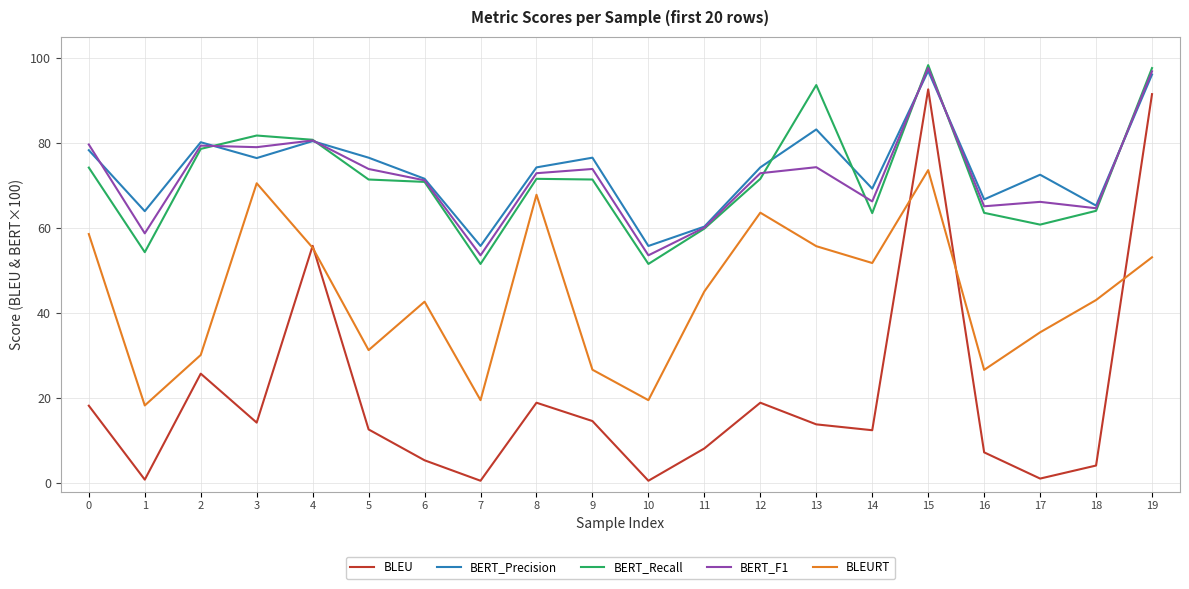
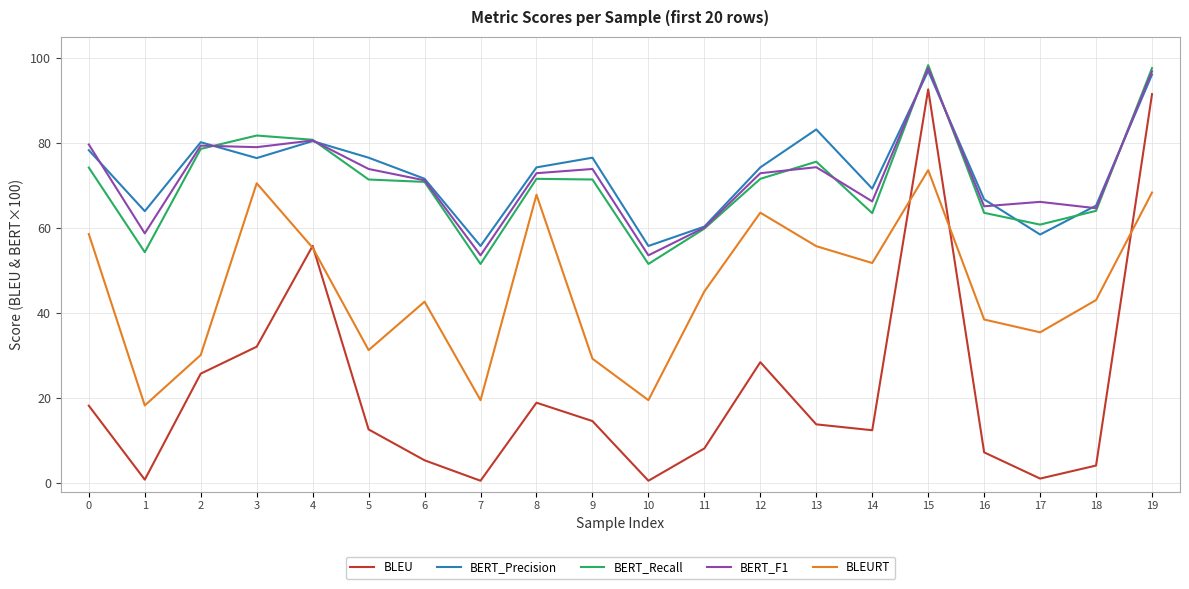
  {
    "BLEU": {
      "0": 18,
      "1": 1,
      "2": 26,
-     "3": 14,
+     "3": 32,
      "5": 13,
      "6": 5,
      "7": 1,
      "8": 19,
      "9": 15,
      "10": 1,
      "11": 8,
-     "12": 19,
+     "12": 28,
      "13": 14,
      "14": 12,
      "15": 93,
      "16": 7,
      "17": 1,
      "18": 4,
      "19": 92
    },
    "BERT_Precision": {
      "0": 78,
      "1": 64,
      "2": 80,
      "3": 76,
      "5": 77,
      "7": 56,
      "8": 74,
      "9": 77,
      "10": 56,
      "12": 74,
      "13": 83,
      "14": 69,
      "15": 97,
      "16": 67,
-     "17": 73,
+     "17": 58,
      "18": 65,
      "19": 96
    },
    "BERT_Recall": {
      "0": 74,
      "1": 54,
      "2": 79,
      "3": 82,
      "5": 71,
      "7": 52,
      "8": 72,
      "9": 71,
      "10": 52,
      "12": 72,
-     "13": 94,
+     "13": 76,
      "14": 64,
      "15": 98,
      "16": 64,
      "17": 61,
      "18": 64,
      "19": 98
    },
    "BERT_F1": {
      "0": 80,
      "1": 59,
      "2": 79,
      "3": 79,
      "5": 74,
      "7": 54,
      "8": 73,
      "9": 74,
      "10": 54,
      "12": 73,
      "13": 74,
      "14": 66,
      "15": 98,
      "16": 65,
      "17": 66,
      "18": 65,
      "19": 97
    },
    "BLEURT": {
      "0": 59,
      "1": 18,
      "2": 30,
      "3": 71,
      "5": 31,
      "6": 43,
      "7": 20,
      "8": 68,
-     "9": 27,
+     "9": 29,
      "10": 20,
      "11": 45,
      "12": 64,
      "13": 56,
      "14": 52,
      "15": 74,
-     "16": 27,
+     "16": 38,
      "17": 35,
      "18": 43,
-     "19": 53
+     "19": 68
    }
  }
